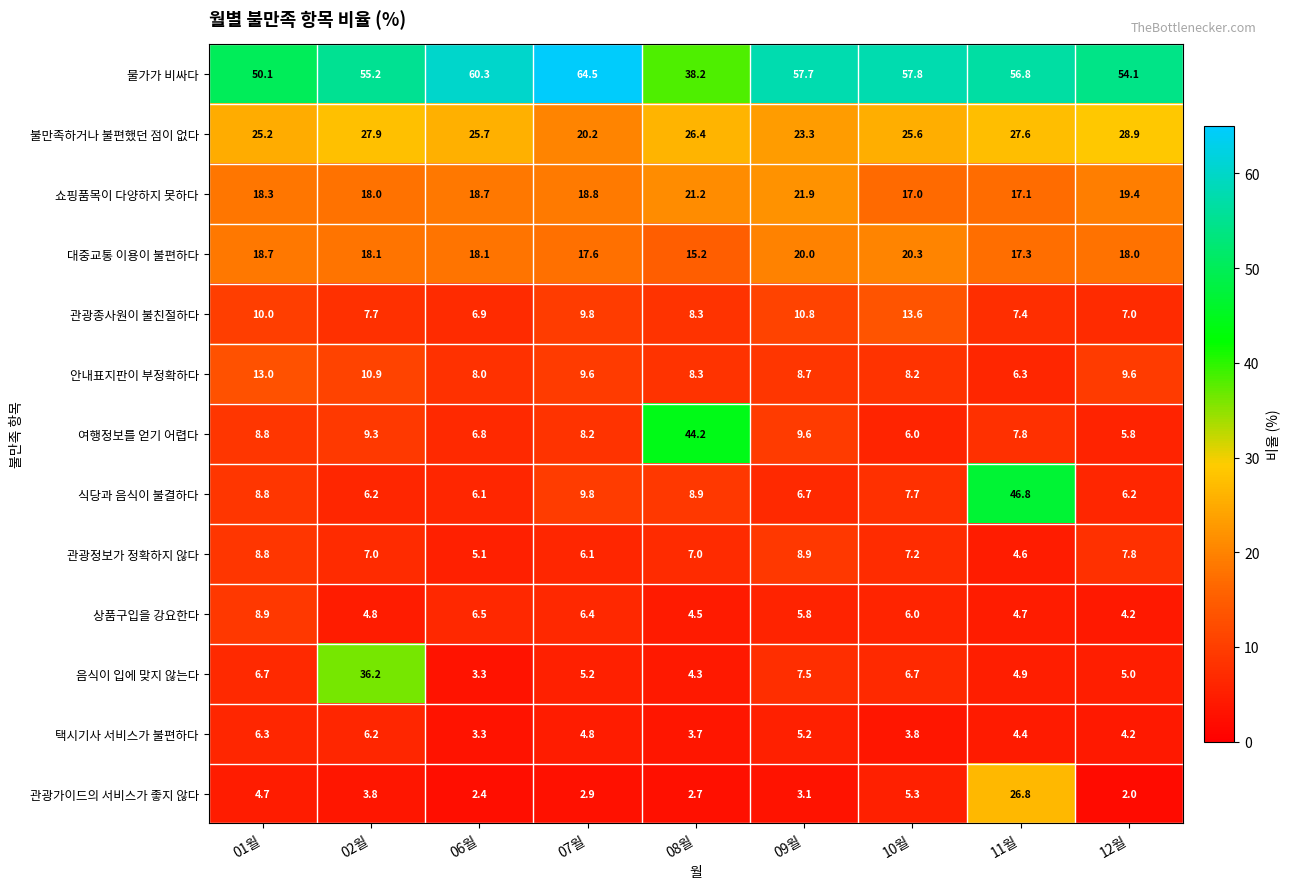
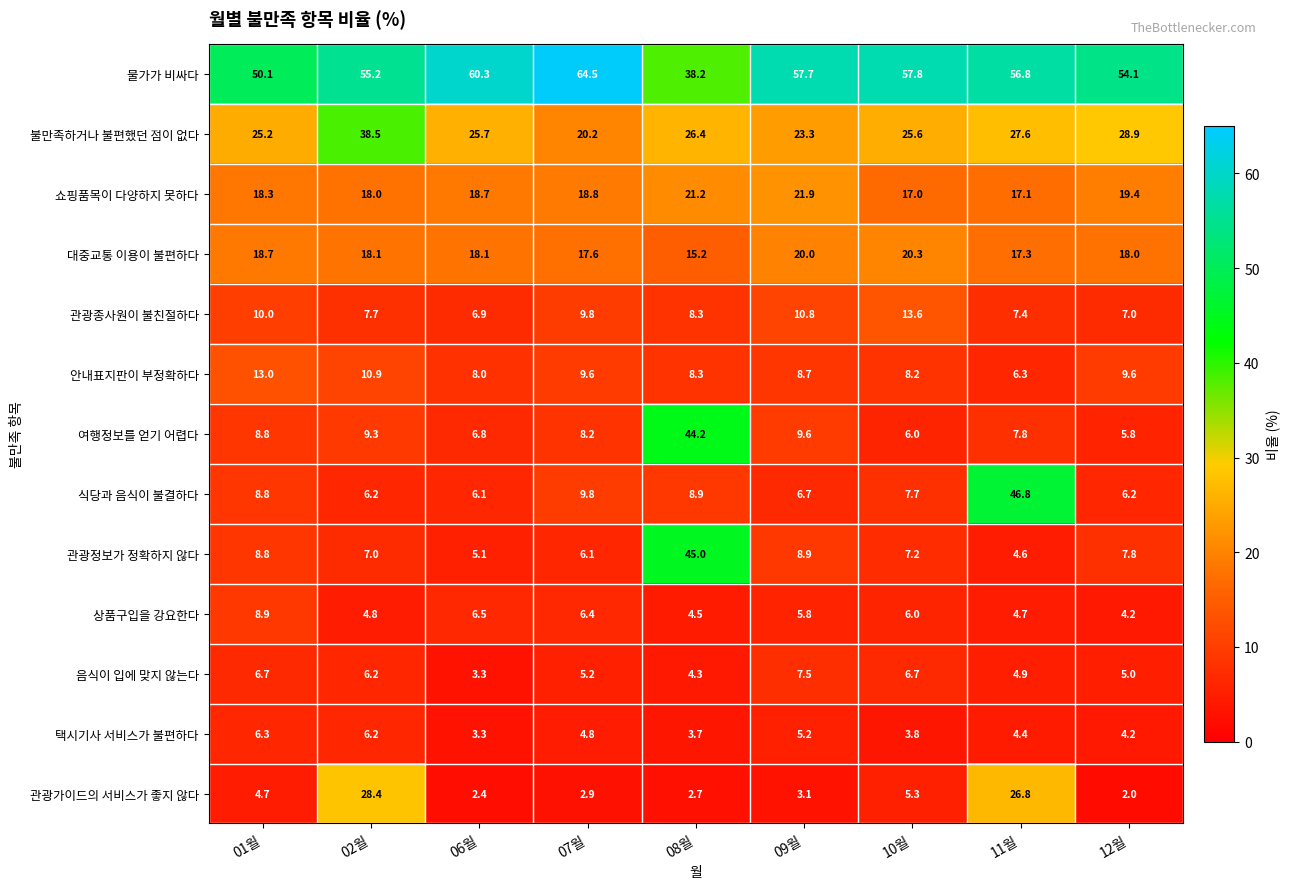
  {
    "물가가 비싸다": {
      "01월": 50.1,
      "02월": 55.2,
      "06월": 60.3,
      "07월": 64.5,
      "08월": 38.2,
      "09월": 57.7,
      "10월": 57.8,
      "11월": 56.8,
      "12월": 54.1
    },
    "불만족하거나 불편했던 점이 없다": {
      "01월": 25.2,
-     "02월": 27.9,
+     "02월": 38.5,
      "06월": 25.7,
      "07월": 20.2,
      "08월": 26.4,
      "09월": 23.3,
      "10월": 25.6,
      "11월": 27.6,
      "12월": 28.9
    },
    "쇼핑품목이 다양하지 못하다": {
      "01월": 18.3,
      "02월": 18.0,
      "06월": 18.7,
      "07월": 18.8,
      "08월": 21.2,
      "09월": 21.9,
      "10월": 17.0,
      "11월": 17.1,
      "12월": 19.4
    },
    "대중교통 이용이 불편하다": {
      "01월": 18.7,
      "02월": 18.1,
      "06월": 18.1,
      "07월": 17.6,
      "08월": 15.2,
      "09월": 20.0,
      "10월": 20.3,
      "11월": 17.3,
      "12월": 18.0
    },
    "관광종사원이 불친절하다": {
      "01월": 10.0,
      "02월": 7.7,
      "06월": 6.9,
      "07월": 9.8,
      "08월": 8.3,
      "09월": 10.8,
      "10월": 13.6,
      "11월": 7.4,
      "12월": 7.0
    },
    "안내표지판이 부정확하다": {
      "01월": 13.0,
      "02월": 10.9,
      "06월": 8.0,
      "07월": 9.6,
      "08월": 8.3,
      "09월": 8.7,
      "10월": 8.2,
      "11월": 6.3,
      "12월": 9.6
    },
    "여행정보를 얻기 어렵다": {
      "01월": 8.8,
      "02월": 9.3,
      "06월": 6.8,
      "07월": 8.2,
      "08월": 44.2,
      "09월": 9.6,
      "10월": 6.0,
      "11월": 7.8,
      "12월": 5.8
    },
    "식당과 음식이 불결하다": {
      "01월": 8.8,
      "02월": 6.2,
      "06월": 6.1,
      "07월": 9.8,
      "08월": 8.9,
      "09월": 6.7,
      "10월": 7.7,
      "11월": 46.8,
      "12월": 6.2
    },
    "관광정보가 정확하지 않다": {
      "01월": 8.8,
      "02월": 7.0,
      "06월": 5.1,
      "07월": 6.1,
-     "08월": 7.0,
+     "08월": 45.0,
      "09월": 8.9,
      "10월": 7.2,
      "11월": 4.6,
      "12월": 7.8
    },
    "상품구입을 강요한다": {
      "01월": 8.9,
      "02월": 4.8,
      "06월": 6.5,
      "07월": 6.4,
      "08월": 4.5,
      "09월": 5.8,
      "10월": 6.0,
      "11월": 4.7,
      "12월": 4.2
    },
    "음식이 입에 맞지 않는다": {
      "01월": 6.7,
-     "02월": 36.2,
+     "02월": 6.2,
      "06월": 3.3,
      "07월": 5.2,
      "08월": 4.3,
      "09월": 7.5,
      "10월": 6.7,
      "11월": 4.9,
      "12월": 5.0
    },
    "택시기사 서비스가 불편하다": {
      "01월": 6.3,
      "02월": 6.2,
      "06월": 3.3,
      "07월": 4.8,
      "08월": 3.7,
      "09월": 5.2,
      "10월": 3.8,
      "11월": 4.4,
      "12월": 4.2
    },
    "관광가이드의 서비스가 좋지 않다": {
      "01월": 4.7,
-     "02월": 3.8,
+     "02월": 28.4,
      "06월": 2.4,
      "07월": 2.9,
      "08월": 2.7,
      "09월": 3.1,
      "10월": 5.3,
      "11월": 26.8,
      "12월": 2.0
    }
  }
